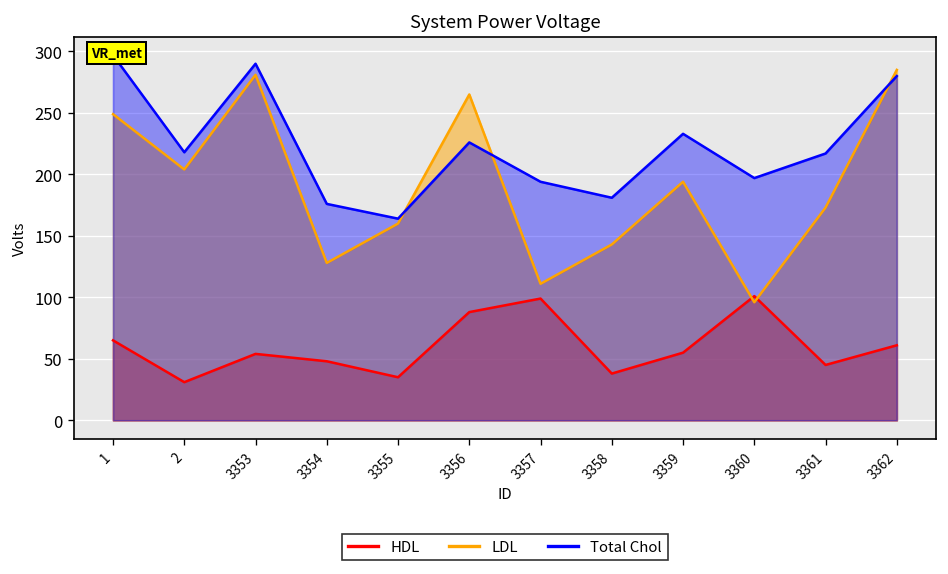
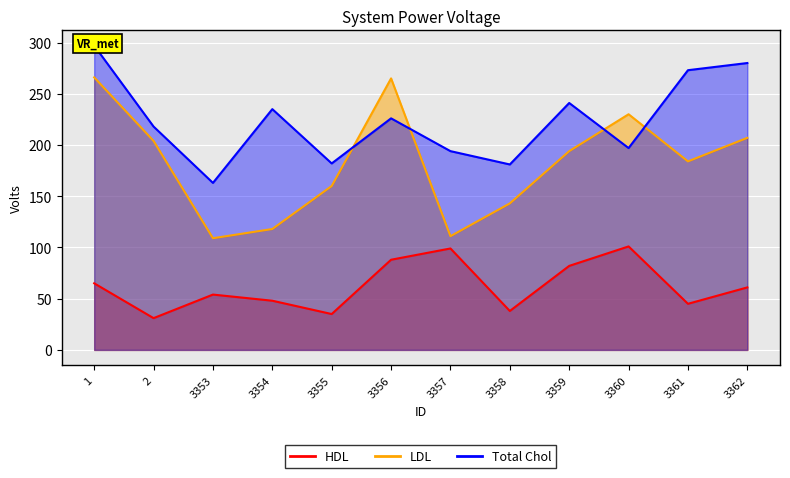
  {
    "HDL": {
      "1": 65,
      "2": 31,
      "3353": 54,
      "3354": 48,
      "3355": 35,
      "3356": 88,
      "3357": 99,
      "3358": 38,
-     "3359": 55,
+     "3359": 82,
      "3360": 101,
      "3361": 45,
      "3362": 61
    },
    "LDL": {
-     "1": 249,
+     "1": 266,
      "2": 204,
-     "3353": 281,
-     "3354": 128,
+     "3353": 109,
+     "3354": 118,
      "3355": 160,
      "3356": 265,
      "3357": 111,
      "3358": 143,
      "3359": 194,
-     "3360": 96,
-     "3361": 173,
-     "3362": 285
+     "3360": 230,
+     "3361": 184,
+     "3362": 207
    },
    "Total Chol": {
      "2": 218,
-     "3353": 290,
-     "3354": 176,
-     "3355": 164,
+     "3353": 163,
+     "3354": 235,
+     "3355": 182,
      "3356": 226,
      "3357": 194,
      "3358": 181,
-     "3359": 233,
+     "3359": 241,
      "3360": 197,
-     "3361": 217,
+     "3361": 273,
      "3362": 280
    }
  }
